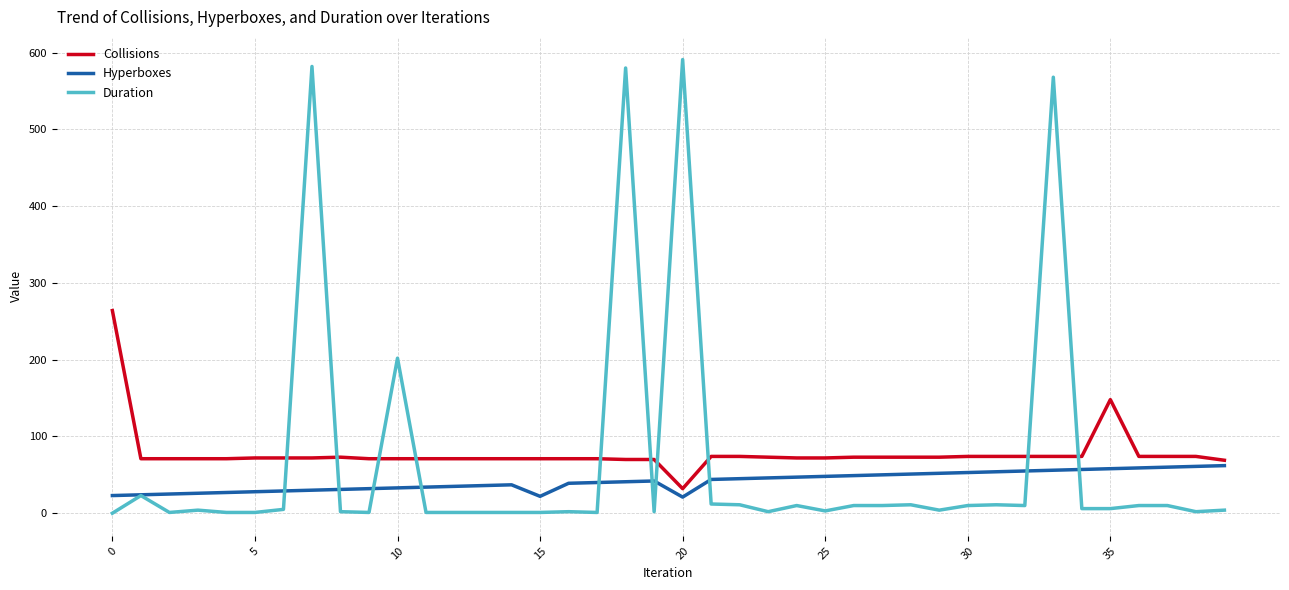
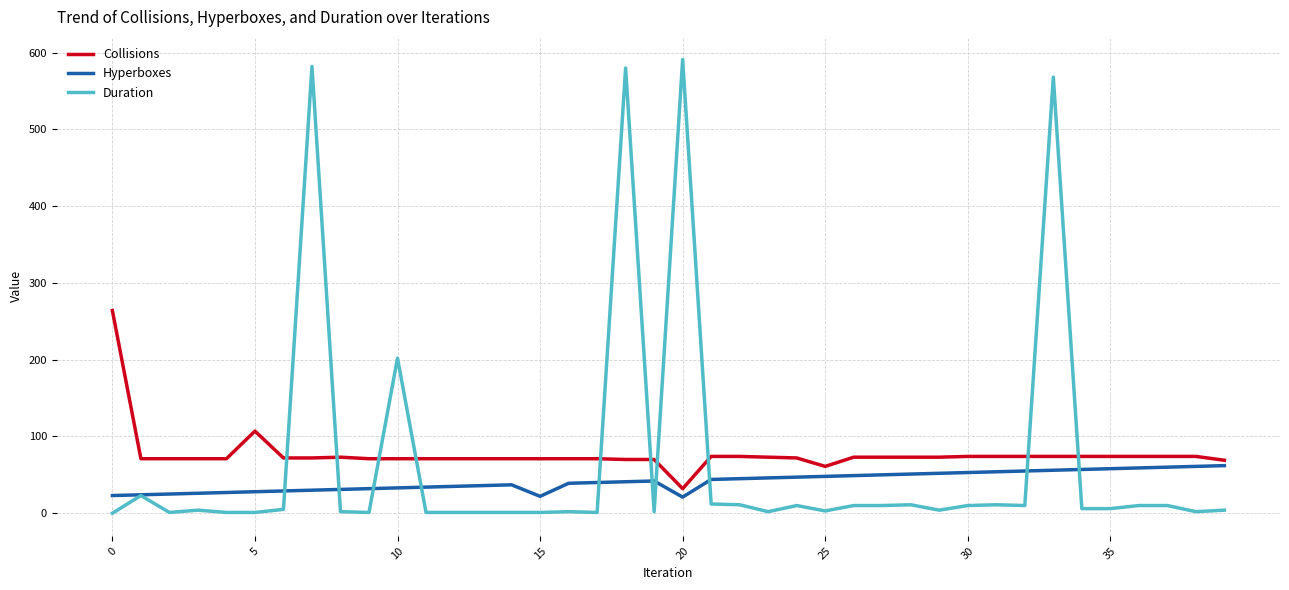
  {
    "Collisions": {
      "0": 260,
-     "5": 70,
+     "5": 110,
      "10": 70,
      "15": 70,
      "20": 30,
-     "25": 70,
+     "25": 60,
      "30": 70,
-     "35": 150
+     "35": 70
    },
    "Hyperboxes": {
      "0": 20,
      "5": 30,
      "10": 30,
      "15": 20,
      "20": 20,
      "25": 50,
      "30": 50,
      "35": 60
    },
    "Duration": {
      "0": 0,
      "5": 0,
      "10": 200,
      "15": 0,
      "20": 590,
      "25": 0,
      "30": 10,
      "35": 10
    }
  }
